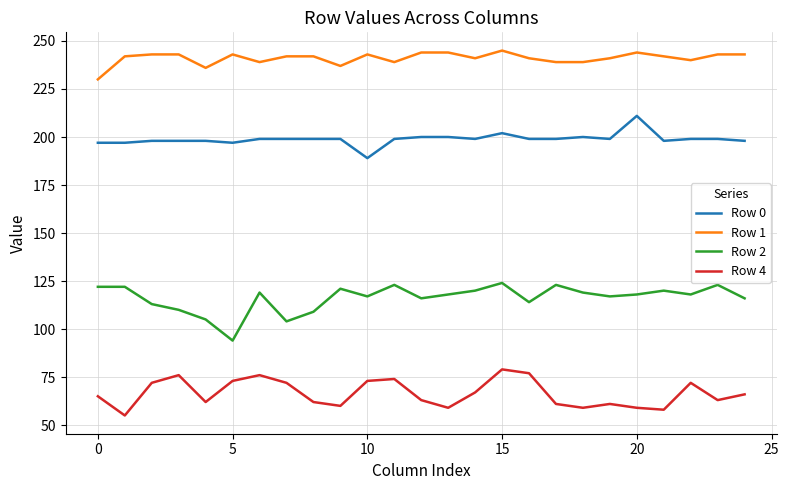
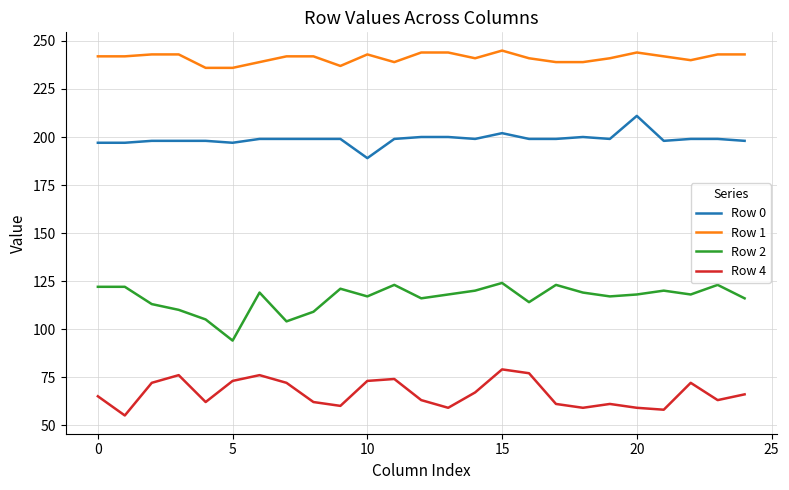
  {
    "Row 0": {
      "0": 197,
      "5": 197,
      "10": 189,
      "15": 202,
      "20": 211
    },
    "Row 1": {
-     "0": 230,
-     "5": 243,
+     "0": 242,
+     "5": 236,
      "10": 243,
      "15": 245,
      "20": 244
    },
    "Row 2": {
      "0": 122,
      "5": 94,
      "10": 117,
      "15": 124,
      "20": 118
    },
    "Row 4": {
      "0": 65,
      "5": 73,
      "10": 73,
      "15": 79,
      "20": 59
    }
  }
